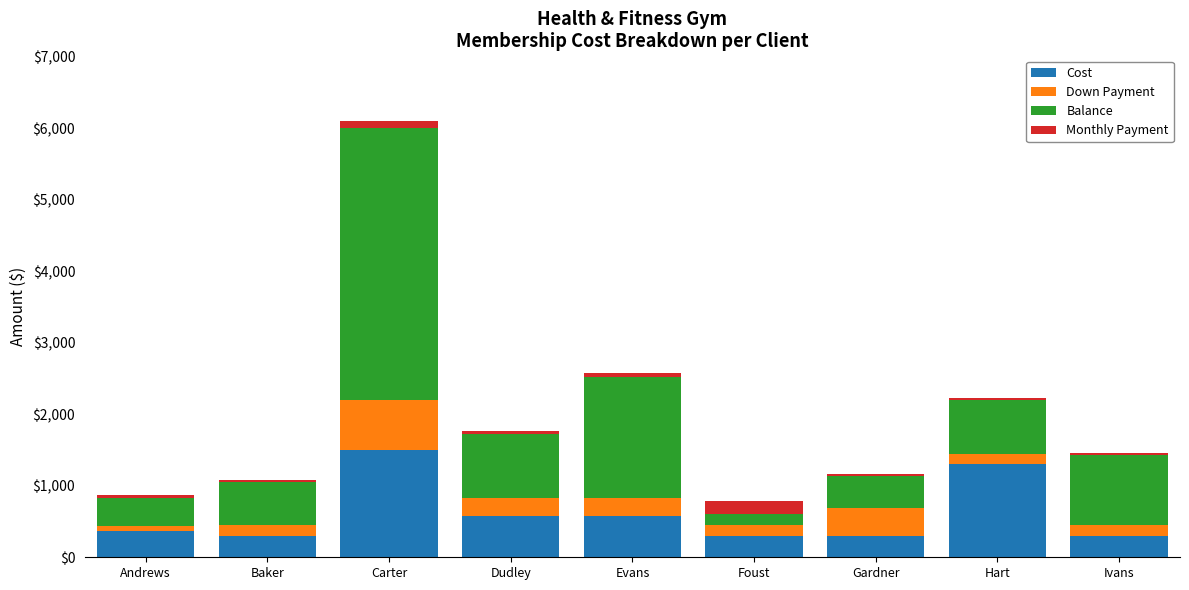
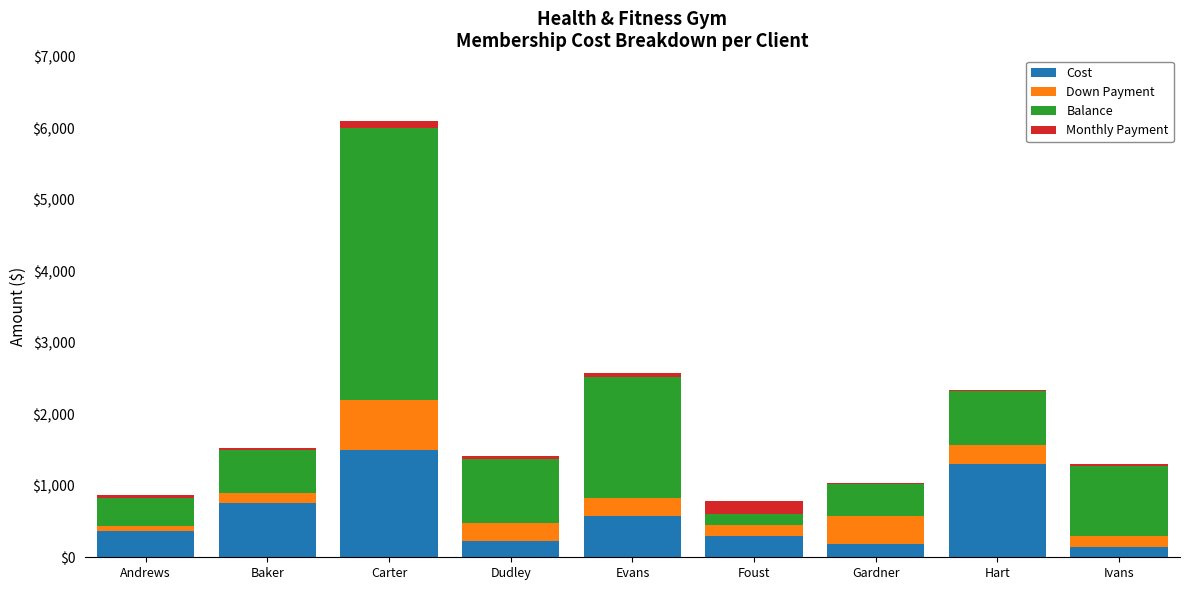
  {
    "Cost": {
      "Andrews": "$400",
-     "Baker": "$300",
+     "Baker": "$800",
      "Carter": "$1,500",
-     "Dudley": "$600",
+     "Dudley": "$200",
      "Evans": "$600",
      "Foust": "$300",
-     "Gardner": "$300",
+     "Gardner": "$200",
      "Hart": "$1,300",
-     "Ivans": "$300"
+     "Ivans": "$100"
    },
    "Down Payment": {
      "Andrews": "$100",
      "Baker": "$200",
      "Carter": "$700",
      "Dudley": "$300",
      "Evans": "$300",
      "Foust": "$200",
      "Gardner": "$400",
-     "Hart": "$200",
+     "Hart": "$300",
      "Ivans": "$200"
    },
    "Balance": {
      "Andrews": "$400",
      "Baker": "$600",
      "Carter": "$3,800",
      "Dudley": "$900",
      "Evans": "$1,700",
      "Foust": "$200",
      "Gardner": "$500",
      "Hart": "$800",
      "Ivans": "$1,000"
    },
    "Monthly Payment": {
      "Carter": "$100",
      "Dudley": "$0",
      "Evans": "$0",
      "Foust": "$200"
    }
  }
